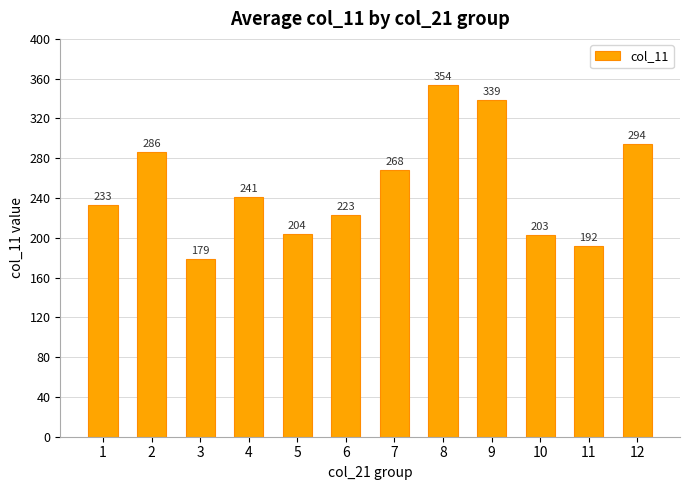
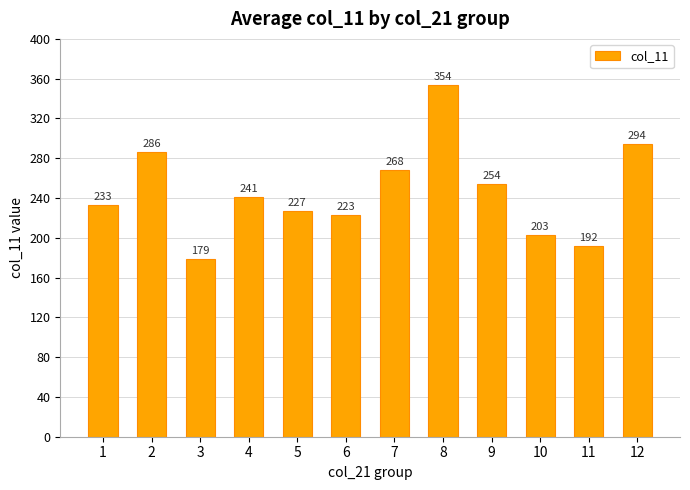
  {
    "1": 233,
    "2": 286,
    "3": 179,
    "4": 241,
-   "5": 204,
+   "5": 227,
    "6": 223,
    "7": 268,
    "8": 354,
-   "9": 339,
+   "9": 254,
    "10": 203,
    "11": 192,
    "12": 294
  }
